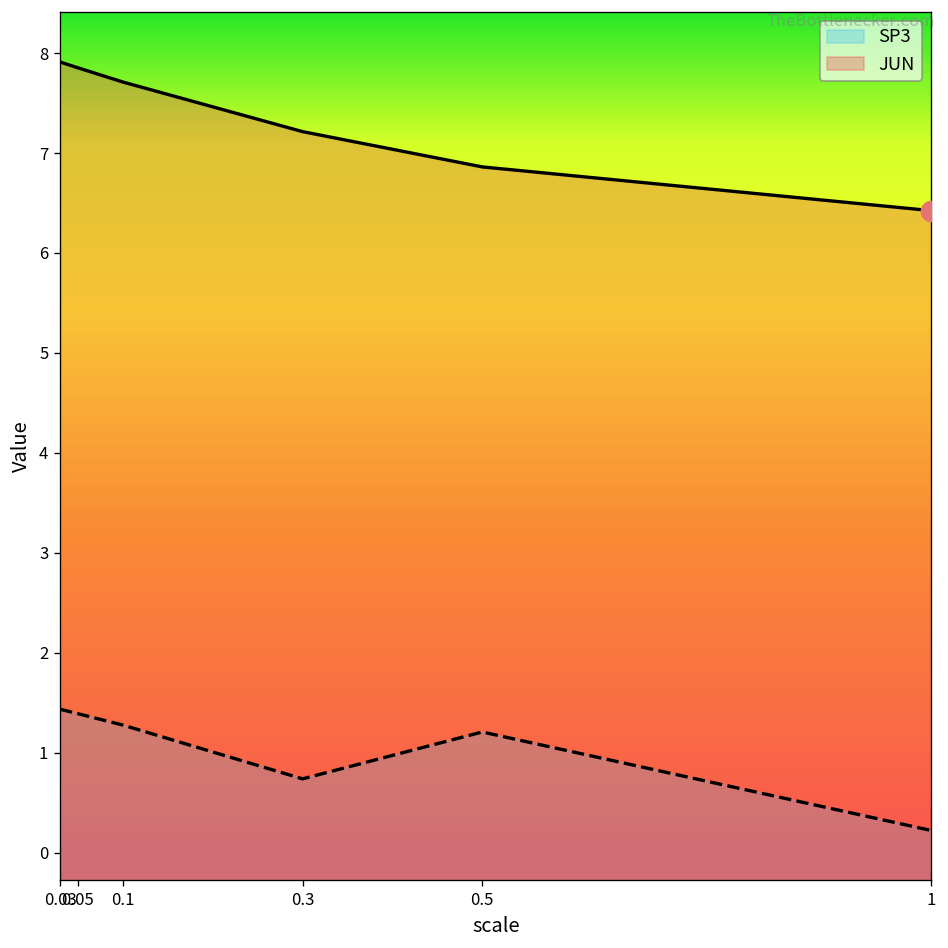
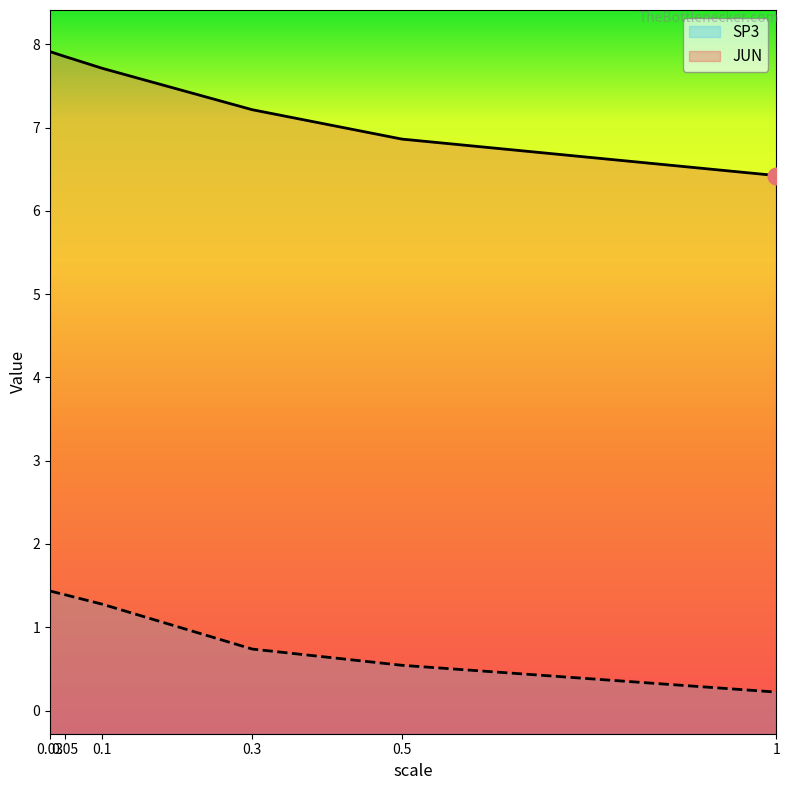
  {
    "SP3": {
      "0.1": 1.3,
      "0.3": 0.7,
-     "0.5": 1.2,
+     "0.5": 0.5,
      "1": 0.2
    }
  }
